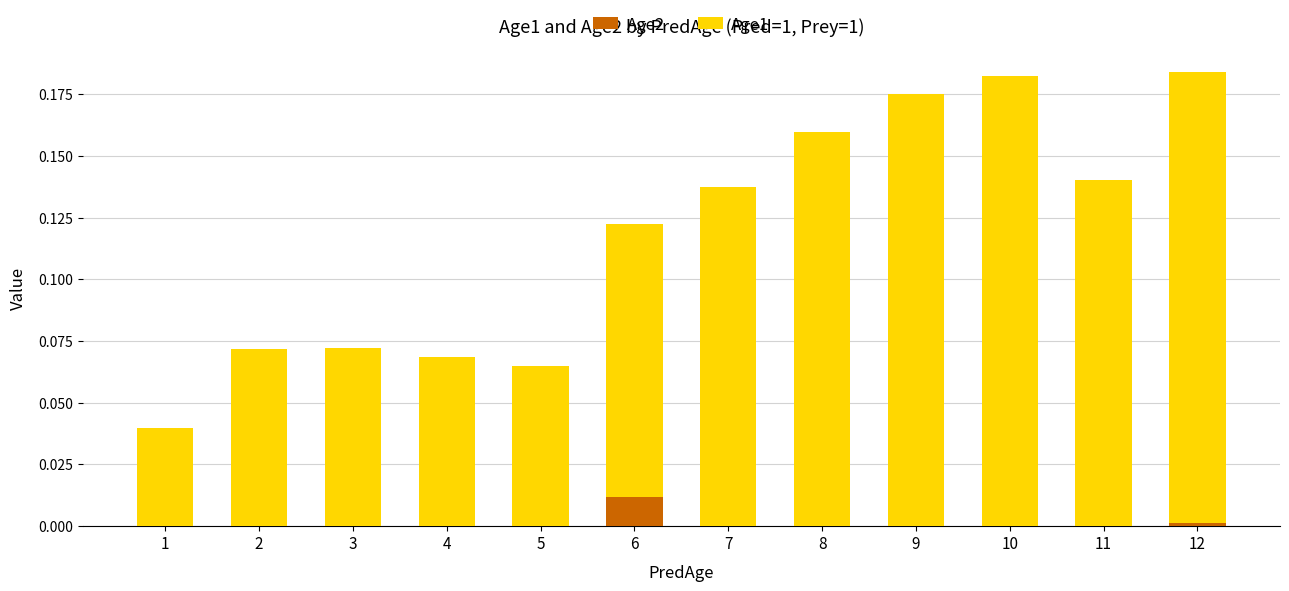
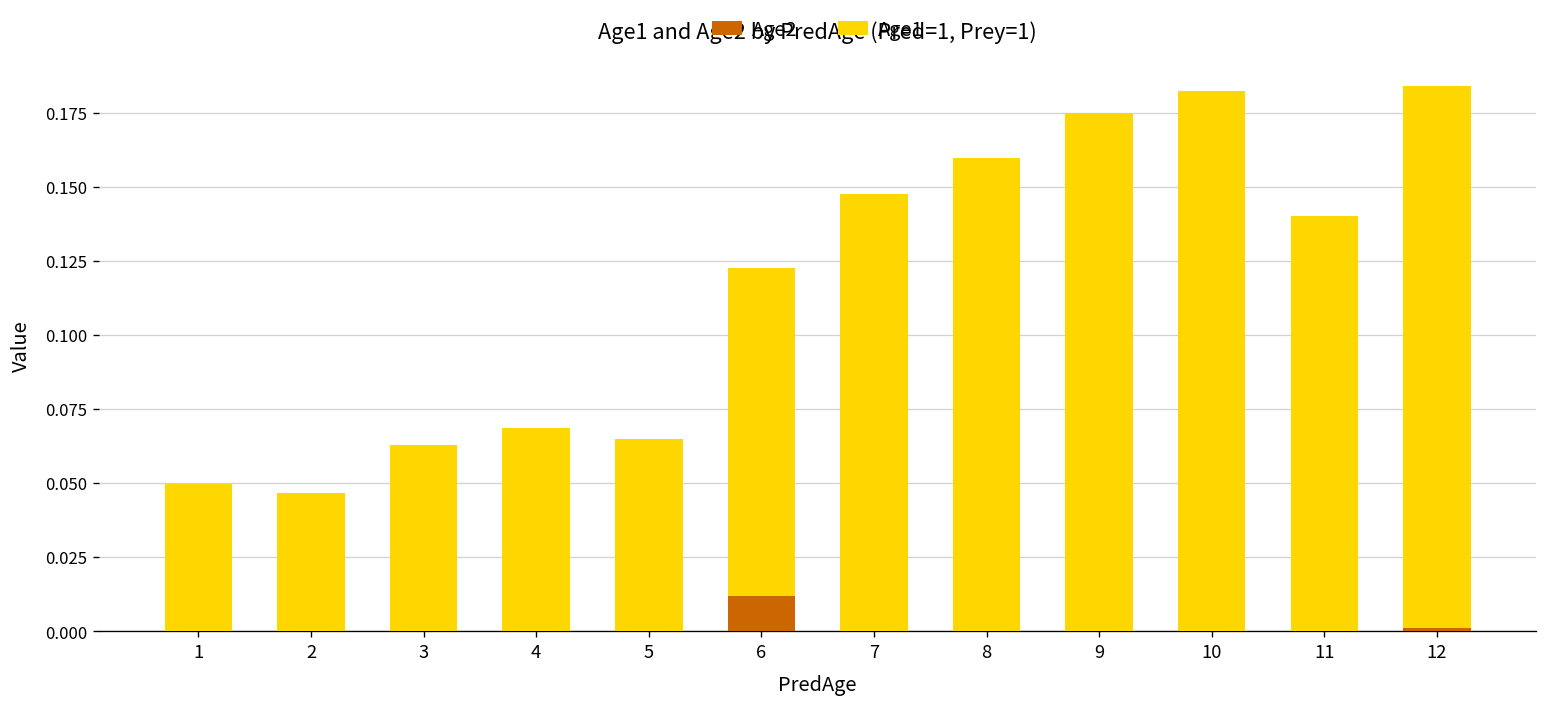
  {
    "Age2": {
      "1": 0.000,
      "2": 0.000,
      "3": 0.000,
      "4": 0.000,
      "5": 0.000,
      "6": 0.012,
      "7": 0.000,
      "8": 0.000,
      "9": 0.000,
      "10": 0.000,
      "11": 0.000,
      "12": 0.001
    },
    "Age1": {
-     "1": 0.040,
-     "2": 0.072,
-     "3": 0.072,
+     "1": 0.050,
+     "2": 0.047,
+     "3": 0.063,
      "4": 0.069,
      "5": 0.065,
      "6": 0.111,
-     "7": 0.137,
+     "7": 0.148,
      "8": 0.160,
      "9": 0.175,
      "10": 0.183,
      "11": 0.140,
      "12": 0.183
    }
  }
